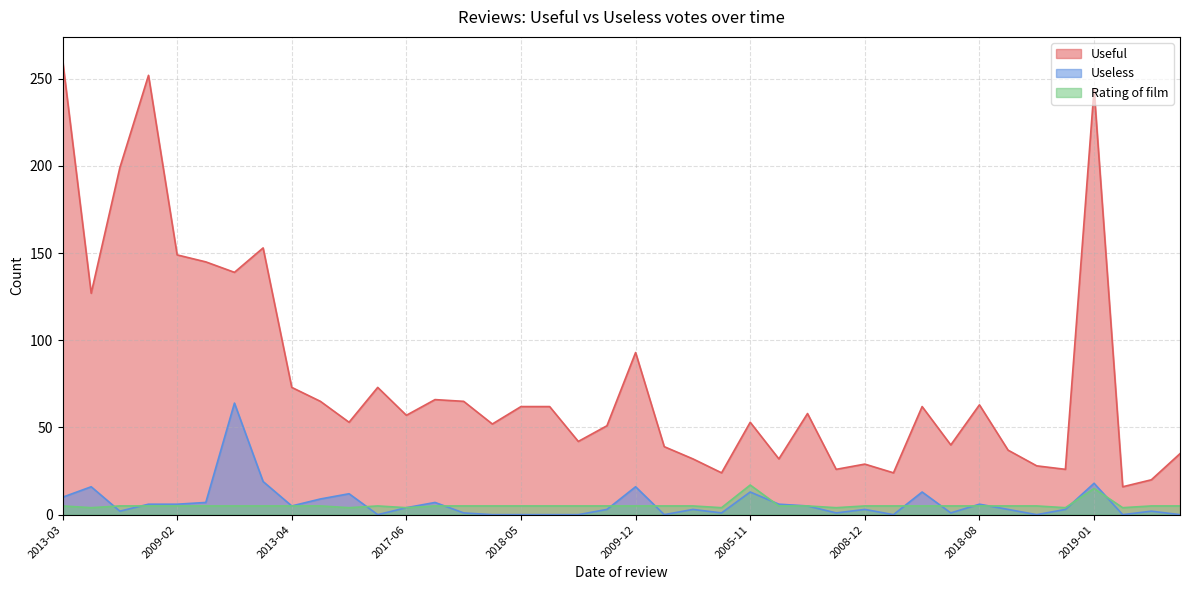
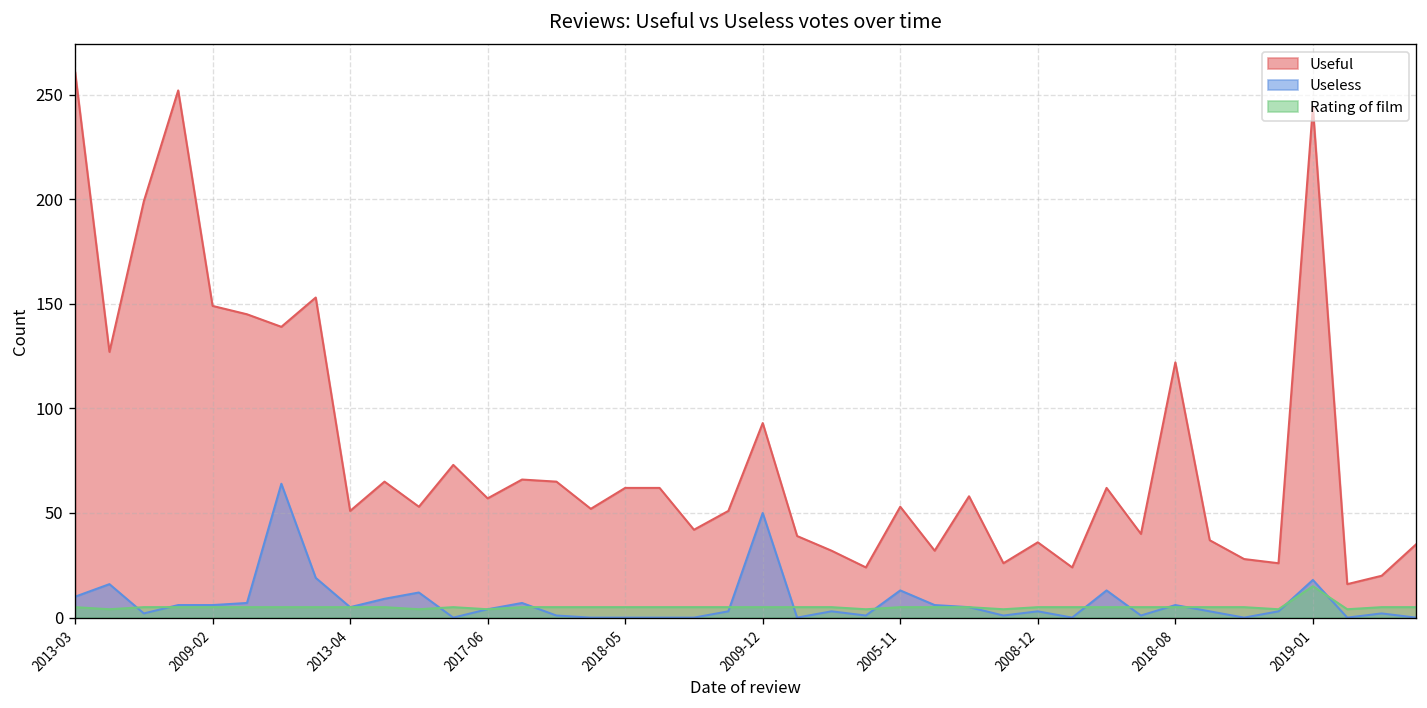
  {
    "Useful": {
      "2013-03": 261,
      "2009-02": 149,
-     "2013-04": 73,
+     "2013-04": 51,
      "2009-12": 93,
      "2005-11": 53,
-     "2008-12": 29,
-     "2018-08": 63
+     "2008-12": 36,
+     "2018-08": 122
    },
    "Useless": {
      "2013-03": 10,
-     "2009-12": 16,
+     "2009-12": 50,
      "2005-11": 13,
      "2008-12": 3,
      "2019-01": 18
    },
    "Rating of film": {
      "2013-03": 5,
      "2009-12": 5,
-     "2005-11": 17,
+     "2005-11": 5,
      "2008-12": 5,
      "2019-01": 15
    }
  }
